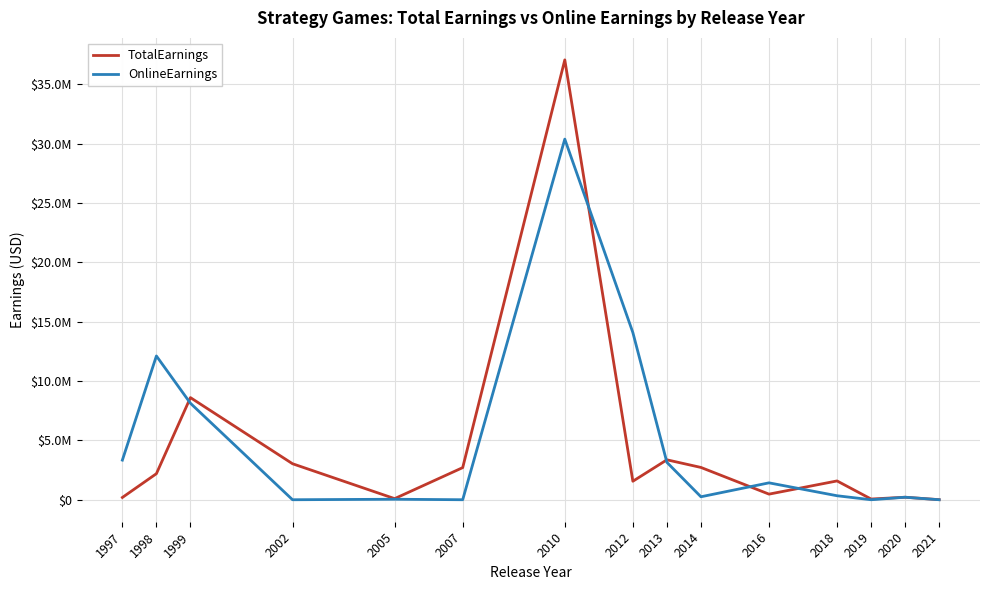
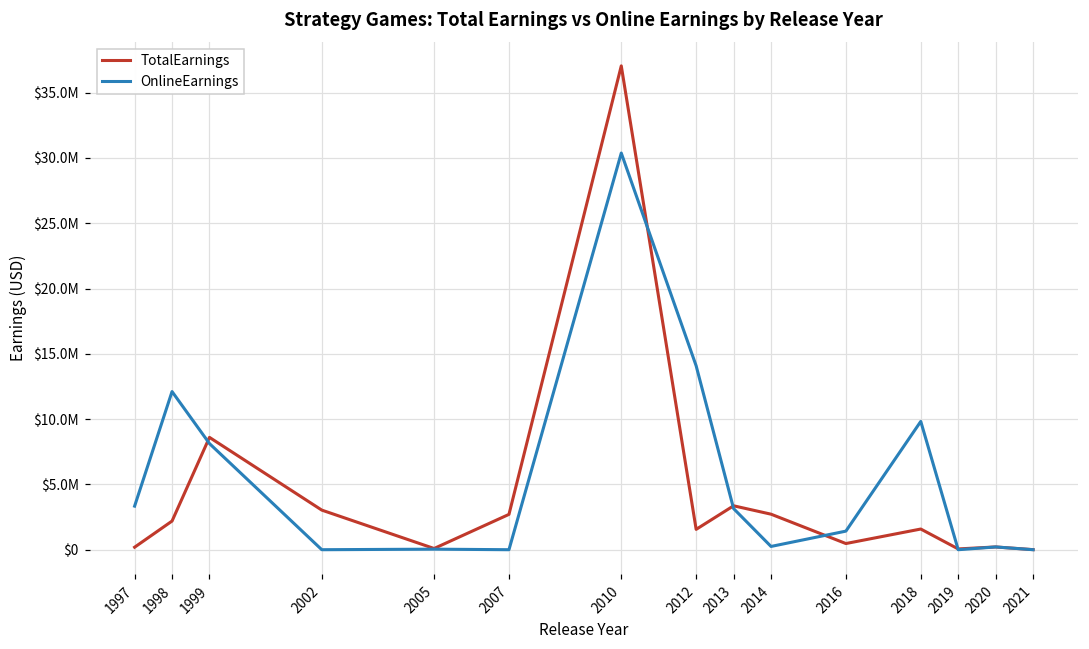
  {
    "TotalEarnings": {
      "1997": "$200000",
      "1998": "$2200000",
      "1999": "$8600000",
      "2002": "$3000000",
      "2007": "$2700000",
      "2010": "$37100000",
      "2012": "$1600000",
      "2014": "$2700000",
      "2016": "$500000",
      "2018": "$1600000"
    },
    "OnlineEarnings": {
      "1997": "$3300000",
      "1998": "$12100000",
      "1999": "$8100000",
      "2002": "$0",
      "2007": "$0",
      "2010": "$30400000",
      "2012": "$14100000",
      "2014": "$200000",
      "2016": "$1400000",
-     "2018": "$300000"
+     "2018": "$9800000"
    }
  }
